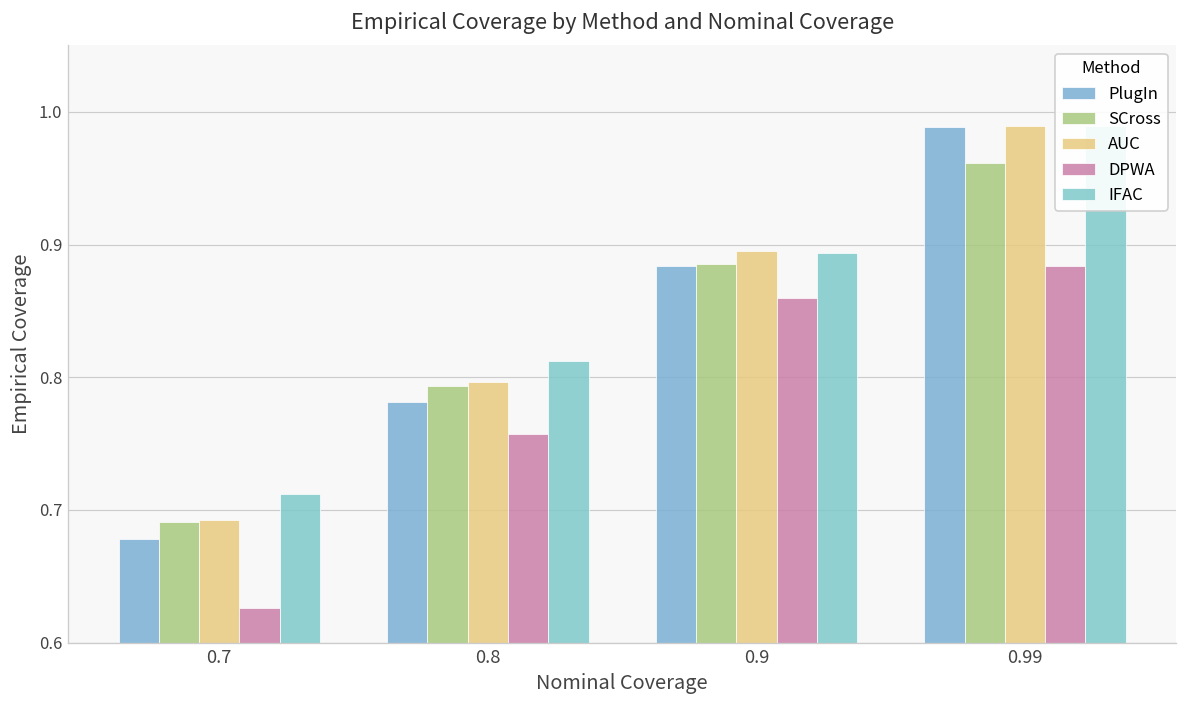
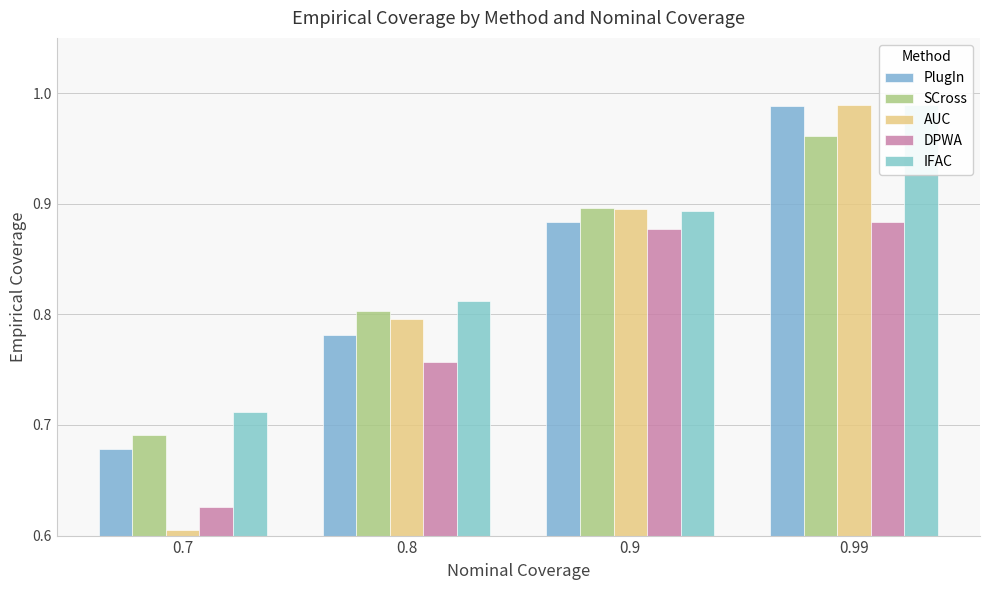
  {
    "SCross": {
      "0.7": 0.691,
-     "0.8": 0.794,
-     "0.9": 0.885,
+     "0.8": 0.803,
+     "0.9": 0.897,
      "0.99": 0.961
    },
    "AUC": {
-     "0.7": 0.692,
+     "0.7": 0.605,
      "0.8": 0.796,
      "0.9": 0.895,
      "0.99": 0.989
    },
    "DPWA": {
      "0.7": 0.626,
      "0.8": 0.757,
-     "0.9": 0.859,
+     "0.9": 0.877,
      "0.99": 0.883
    }
  }
